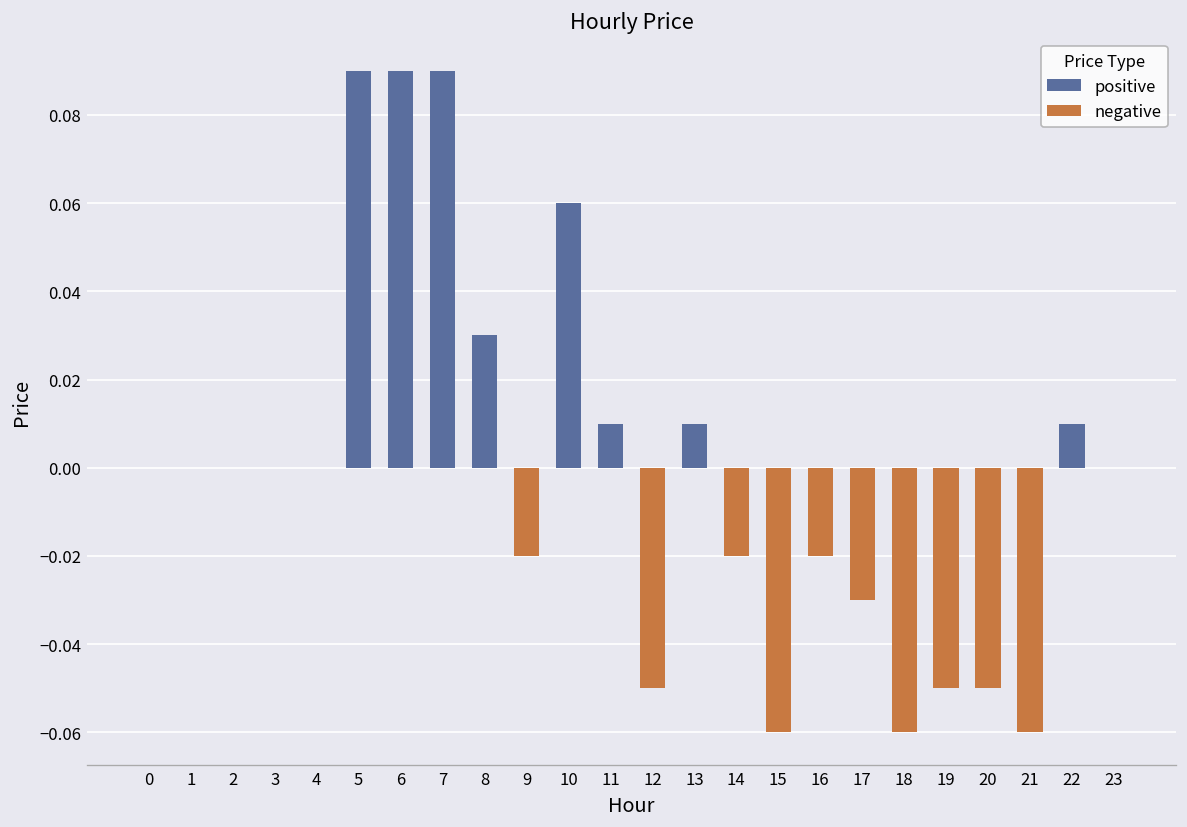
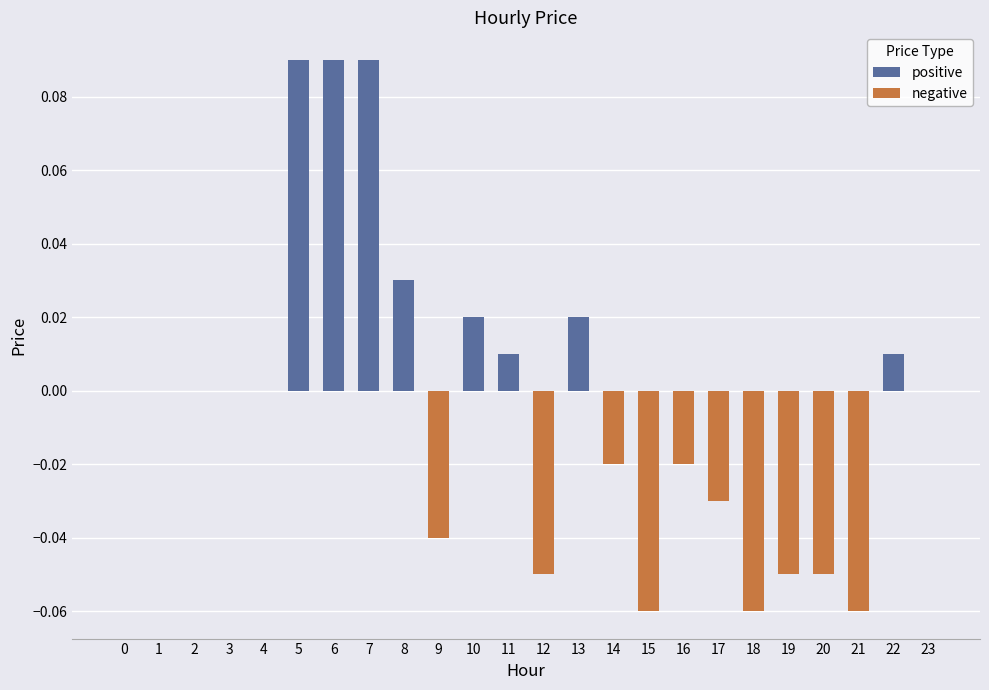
  {
    "positive": {
      "0": 0.00,
      "1": 0.00,
      "2": 0.00,
      "3": 0.00,
      "4": 0.00,
      "5": 0.09,
      "6": 0.09,
      "7": 0.09,
      "8": 0.03,
      "9": 0.00,
-     "10": 0.06,
+     "10": 0.02,
      "11": 0.01,
      "12": 0.00,
-     "13": 0.01,
+     "13": 0.02,
      "14": 0.00,
      "15": 0.00,
      "16": 0.00,
      "17": 0.00,
      "18": 0.00,
      "19": 0.00,
      "20": 0.00,
      "21": 0.00,
      "22": 0.01,
      "23": 0.00
    },
    "negative": {
      "0": 0.00,
      "1": 0.00,
      "2": 0.00,
      "3": 0.00,
      "4": 0.00,
      "5": 0.00,
      "6": 0.00,
      "7": 0.00,
      "8": 0.00,
-     "9": -0.02,
+     "9": -0.04,
      "10": 0.00,
      "11": 0.00,
      "12": -0.05,
      "13": 0.00,
      "14": -0.02,
      "15": -0.06,
      "16": -0.02,
      "17": -0.03,
      "18": -0.06,
      "19": -0.05,
      "20": -0.05,
      "21": -0.06,
      "22": 0.00,
      "23": 0.00
    }
  }
